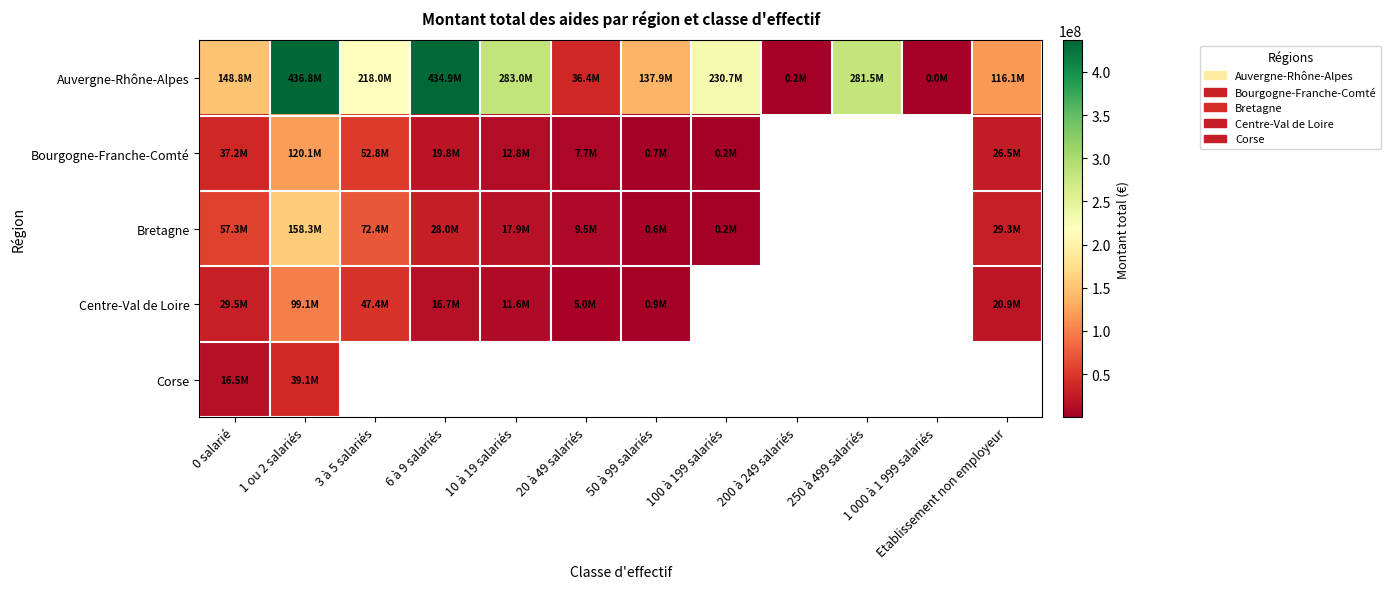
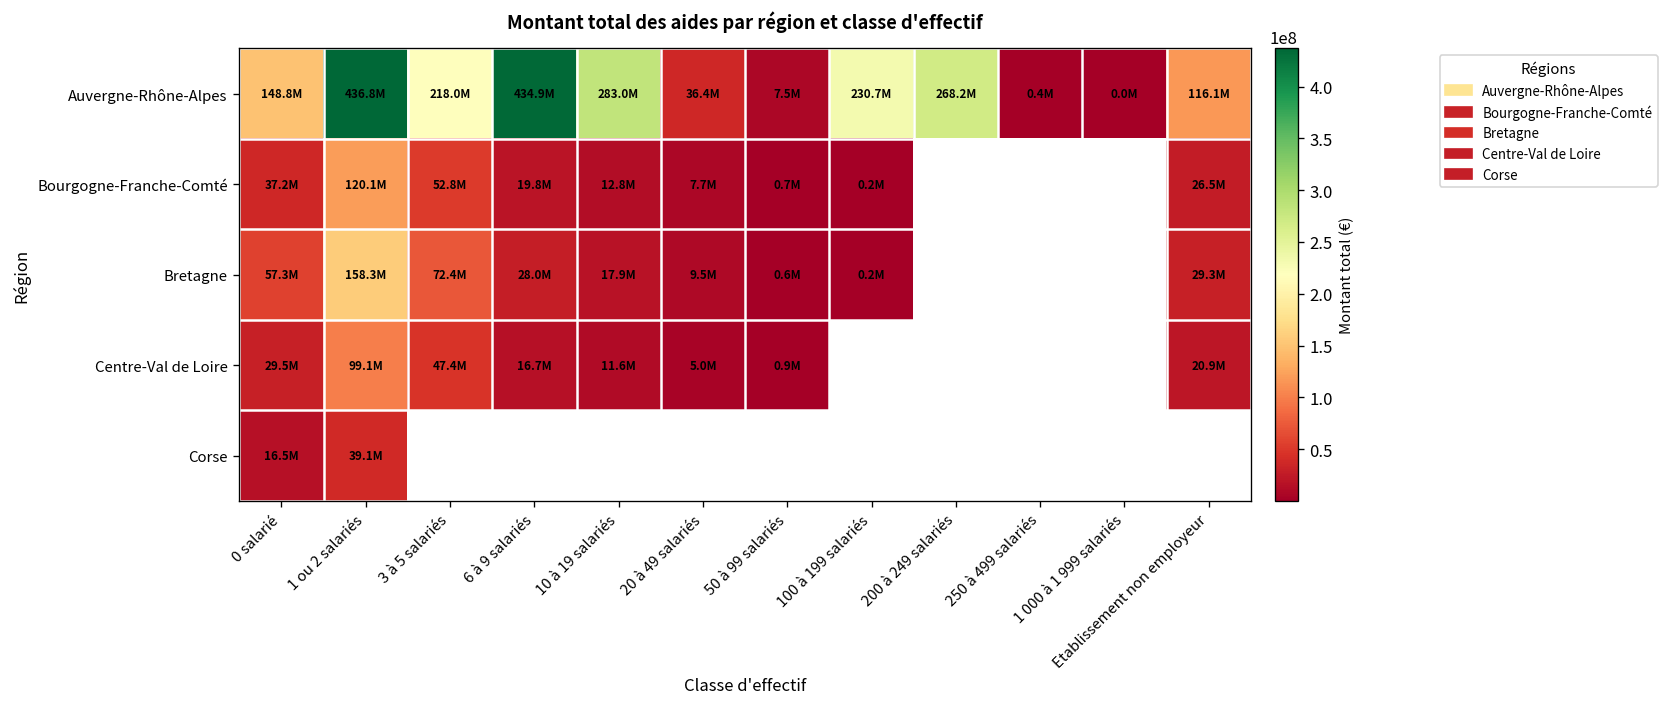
  {
    "Auvergne-Rhône-Alpes": {
      "0 salarié": "148.8M",
      "1 ou 2 salariés": "436.8M",
      "3 à 5 salariés": "218.0M",
      "6 à 9 salariés": "434.9M",
      "10 à 19 salariés": "283.0M",
      "20 à 49 salariés": "36.4M",
-     "50 à 99 salariés": "137.9M",
+     "50 à 99 salariés": "7.5M",
      "100 à 199 salariés": "230.7M",
-     "200 à 249 salariés": "0.2M",
-     "250 à 499 salariés": "281.5M",
+     "200 à 249 salariés": "268.2M",
+     "250 à 499 salariés": "0.4M",
      "1 000 à 1 999 salariés": "0.0M",
      "Etablissement non employeur": "116.1M"
    },
    "Bourgogne-Franche-Comté": {
      "0 salarié": "37.2M",
      "1 ou 2 salariés": "120.1M",
      "3 à 5 salariés": "52.8M",
      "6 à 9 salariés": "19.8M",
      "10 à 19 salariés": "12.8M",
      "20 à 49 salariés": "7.7M",
      "50 à 99 salariés": "0.7M",
      "100 à 199 salariés": "0.2M",
      "Etablissement non employeur": "26.5M"
    },
    "Bretagne": {
      "0 salarié": "57.3M",
      "1 ou 2 salariés": "158.3M",
      "3 à 5 salariés": "72.4M",
      "6 à 9 salariés": "28.0M",
      "10 à 19 salariés": "17.9M",
      "20 à 49 salariés": "9.5M",
      "50 à 99 salariés": "0.6M",
      "100 à 199 salariés": "0.2M",
      "Etablissement non employeur": "29.3M"
    },
    "Centre-Val de Loire": {
      "0 salarié": "29.5M",
      "1 ou 2 salariés": "99.1M",
      "3 à 5 salariés": "47.4M",
      "6 à 9 salariés": "16.7M",
      "10 à 19 salariés": "11.6M",
      "20 à 49 salariés": "5.0M",
      "50 à 99 salariés": "0.9M",
      "Etablissement non employeur": "20.9M"
    },
    "Corse": {
      "0 salarié": "16.5M",
      "1 ou 2 salariés": "39.1M"
    }
  }
